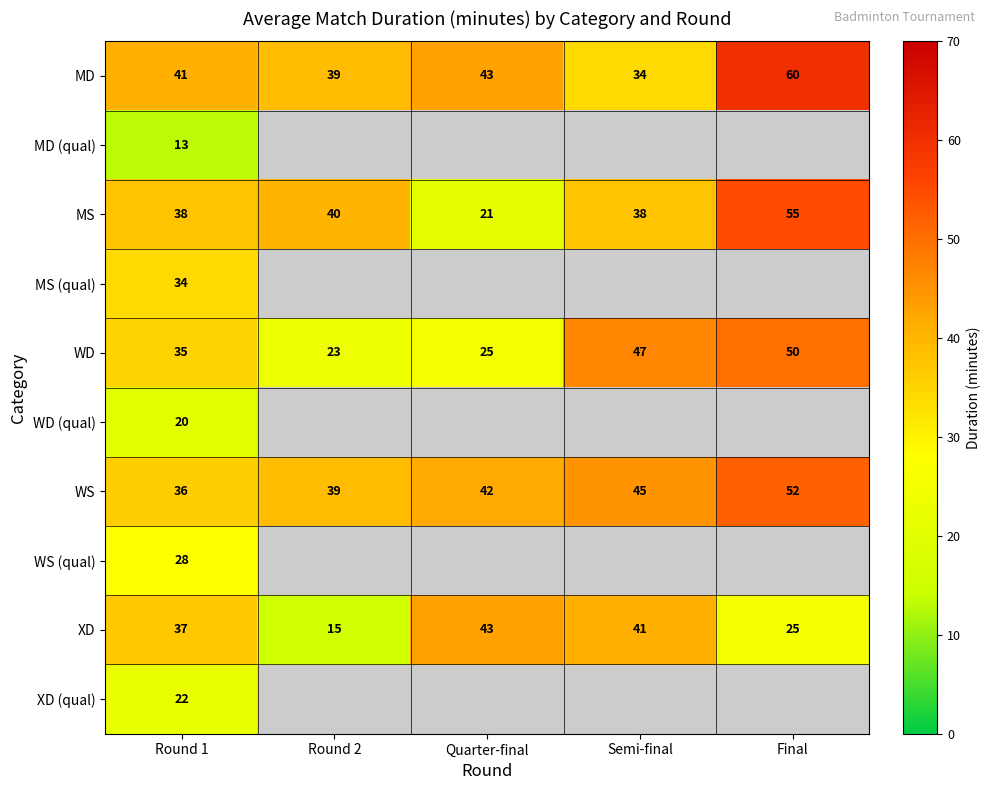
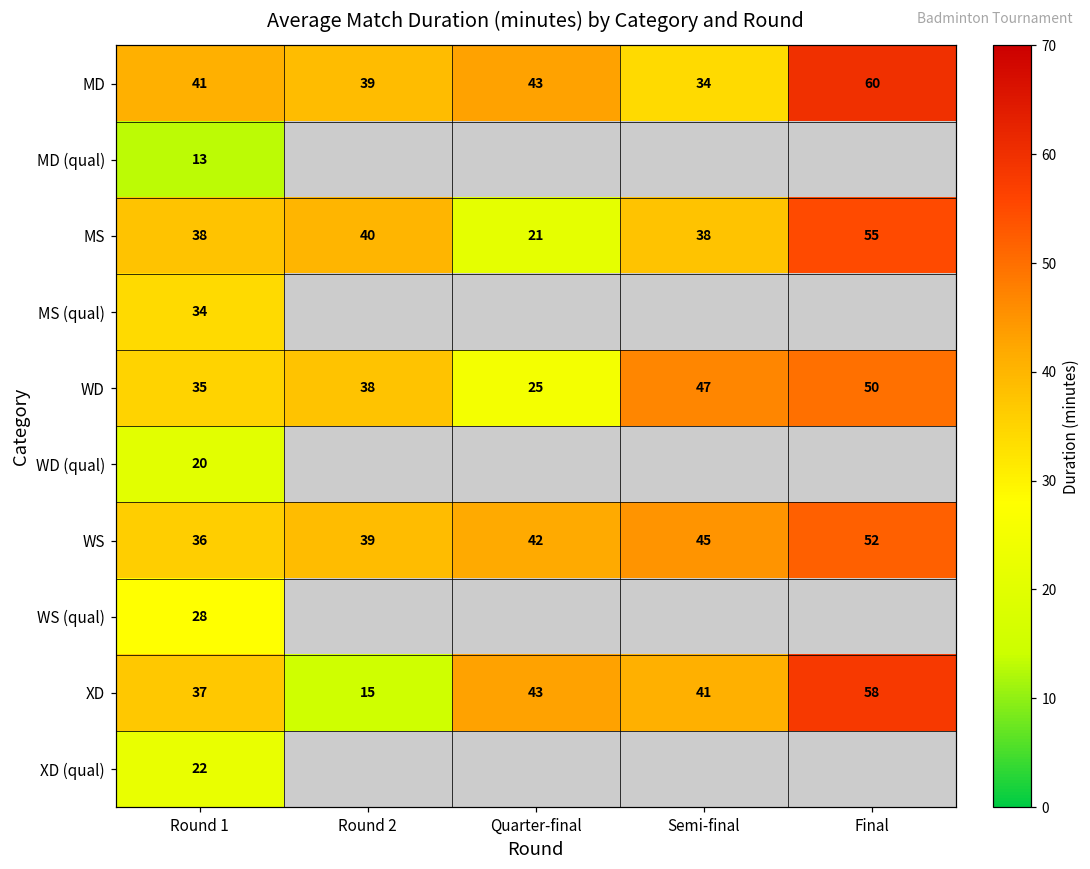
  {
    "MD": {
      "Round 1": 41,
      "Round 2": 39,
      "Quarter-final": 43,
      "Semi-final": 34,
      "Final": 60
    },
    "MD (qual)": {
      "Round 1": 13
    },
    "MS": {
      "Round 1": 38,
      "Round 2": 40,
      "Quarter-final": 21,
      "Semi-final": 38,
      "Final": 55
    },
    "MS (qual)": {
      "Round 1": 34
    },
    "WD": {
      "Round 1": 35,
-     "Round 2": 23,
+     "Round 2": 38,
      "Quarter-final": 25,
      "Semi-final": 47,
      "Final": 50
    },
    "WD (qual)": {
      "Round 1": 20
    },
    "WS": {
      "Round 1": 36,
      "Round 2": 39,
      "Quarter-final": 42,
      "Semi-final": 45,
      "Final": 52
    },
    "WS (qual)": {
      "Round 1": 28
    },
    "XD": {
      "Round 1": 37,
      "Round 2": 15,
      "Quarter-final": 43,
      "Semi-final": 41,
-     "Final": 25
+     "Final": 58
    },
    "XD (qual)": {
      "Round 1": 22
    }
  }
